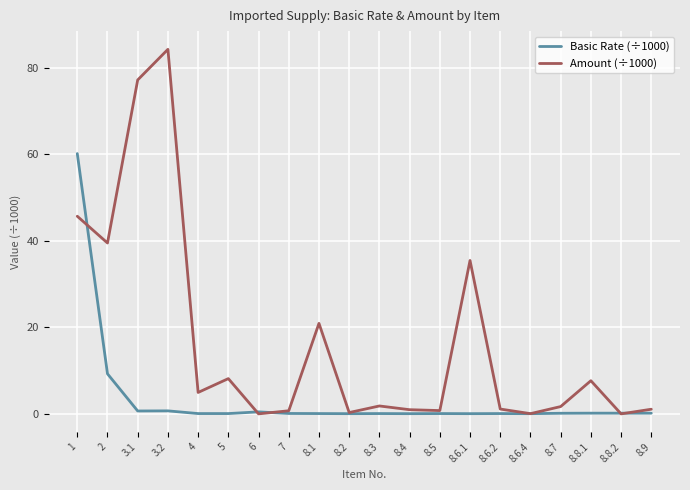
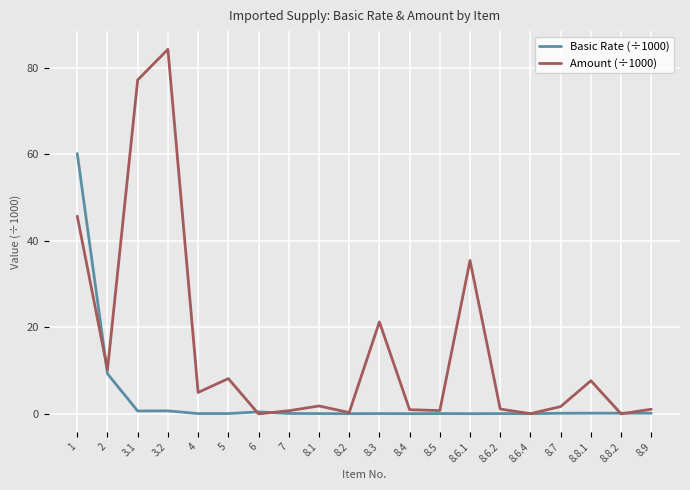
  {
    "Basic Rate (÷1000)": {
      "1": 60,
      "2": 9,
      "3.1": 1,
      "3.2": 1,
      "4": 0,
      "5": 0,
      "7": 0,
      "8.1": 0,
      "8.3": 0,
      "8.4": 0,
      "8.5": 0,
      "8.6.1": 0,
      "8.6.2": 0,
      "8.7": 0,
      "8.8.1": 0,
      "8.9": 0
    },
    "Amount (÷1000)": {
      "1": 46,
-     "2": 39,
+     "2": 10,
      "3.1": 77,
      "3.2": 84,
      "4": 5,
      "5": 8,
      "7": 1,
-     "8.1": 21,
-     "8.3": 2,
+     "8.1": 2,
+     "8.3": 21,
      "8.4": 1,
      "8.5": 1,
      "8.6.1": 35,
      "8.6.2": 1,
      "8.7": 2,
      "8.8.1": 8,
      "8.9": 1
    }
  }
